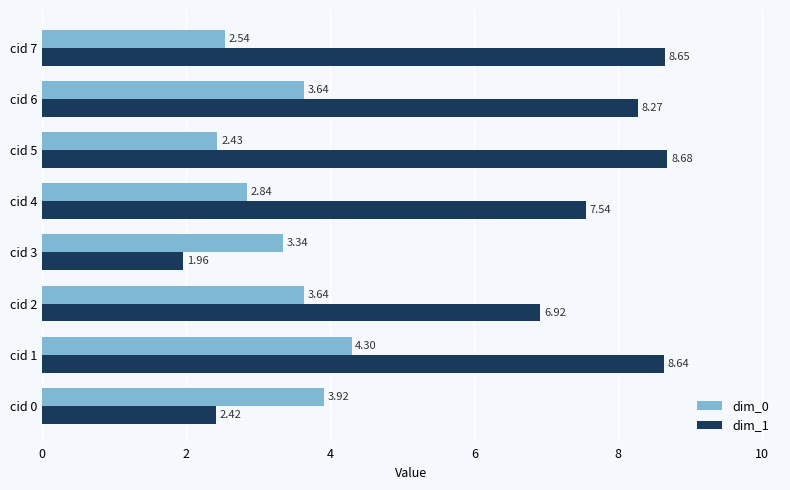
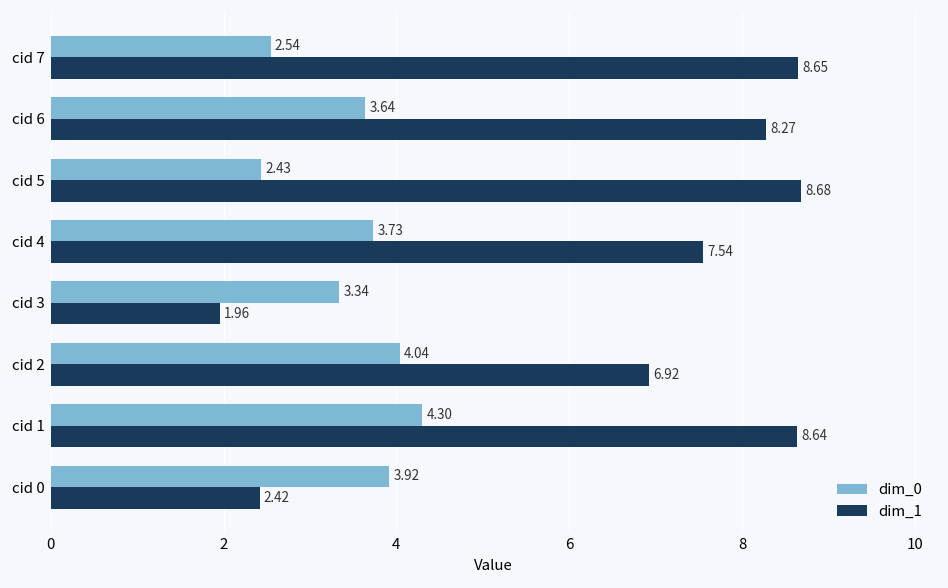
  {
    "dim_0": {
      "cid 7": 2.54,
      "cid 6": 3.64,
      "cid 5": 2.43,
-     "cid 4": 2.84,
+     "cid 4": 3.73,
      "cid 3": 3.34,
-     "cid 2": 3.64,
+     "cid 2": 4.04,
      "cid 1": 4.30,
      "cid 0": 3.92
    },
    "dim_1": {
      "cid 7": 8.65,
      "cid 6": 8.27,
      "cid 5": 8.68,
      "cid 4": 7.54,
      "cid 3": 1.96,
      "cid 2": 6.92,
      "cid 1": 8.64,
      "cid 0": 2.42
    }
  }
